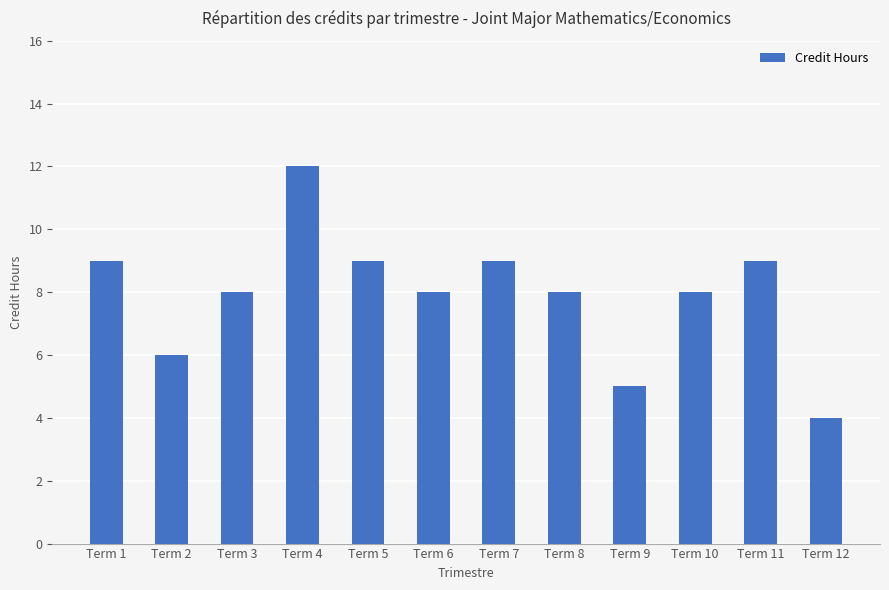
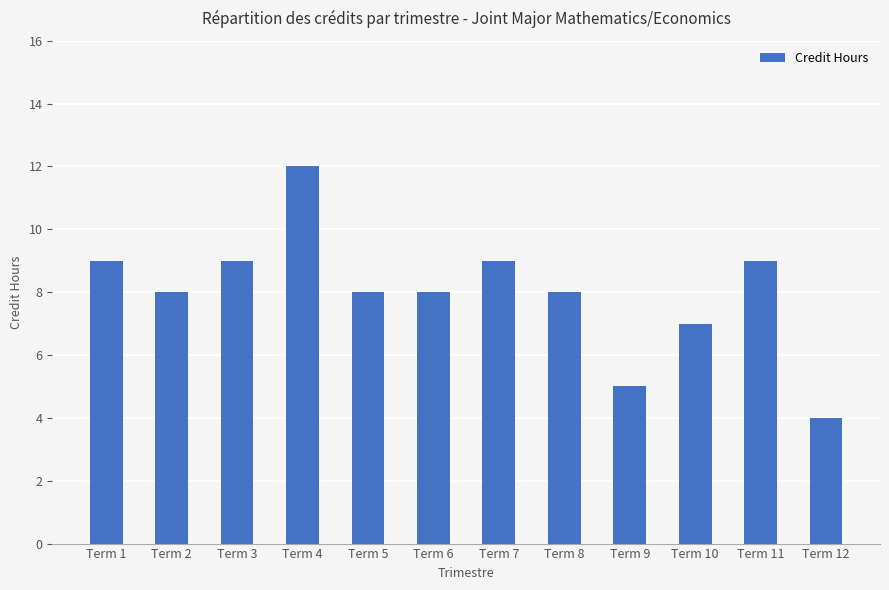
  {
    "Term 1": 9,
-   "Term 2": 6,
-   "Term 3": 8,
+   "Term 2": 8,
+   "Term 3": 9,
    "Term 4": 12,
-   "Term 5": 9,
+   "Term 5": 8,
    "Term 6": 8,
    "Term 7": 9,
    "Term 8": 8,
    "Term 9": 5,
-   "Term 10": 8,
+   "Term 10": 7,
    "Term 11": 9,
    "Term 12": 4
  }
